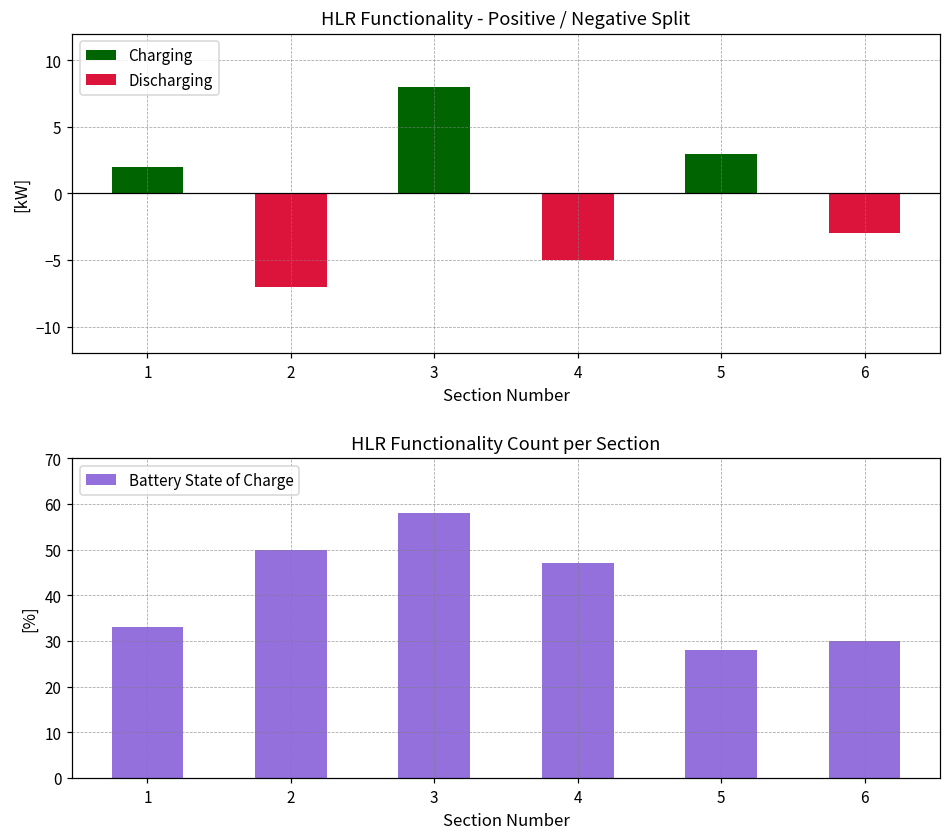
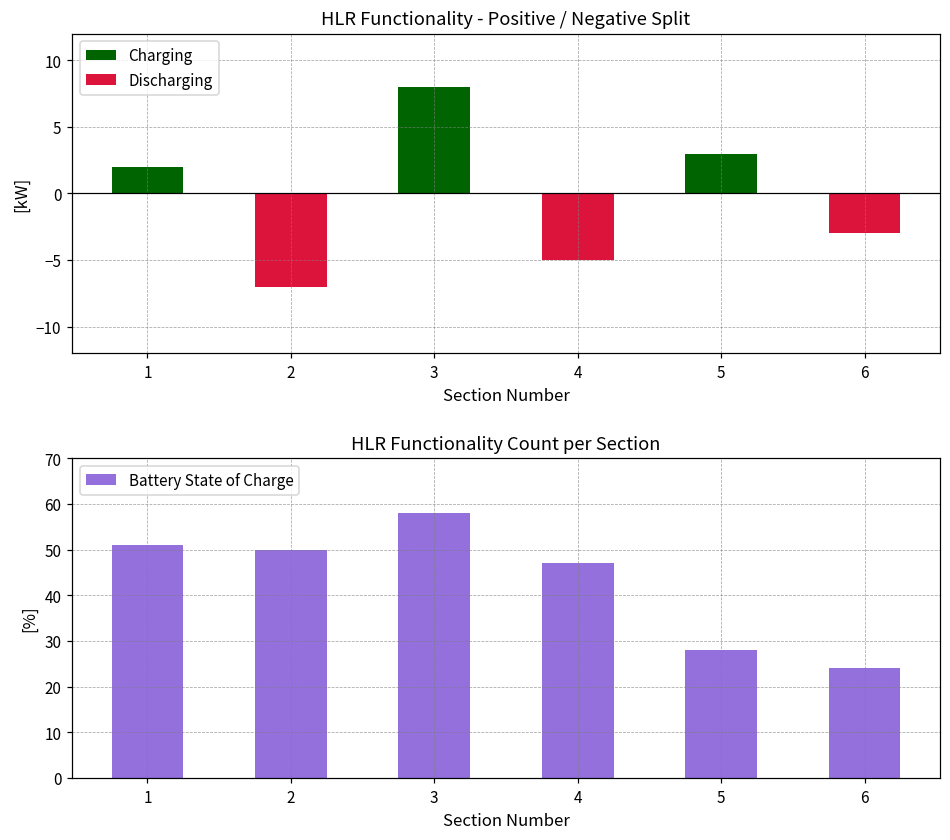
  {
    "HLR Functionality - Positive / Negative Split": {
      "Charging": {
        "1": 2.0,
        "2": 0.0,
        "3": 8.0,
        "4": 0.0,
        "5": 3.0,
        "6": 0.0
      },
      "Discharging": {
        "1": 0.0,
        "2": -7.0,
        "3": 0.0,
        "4": -5.0,
        "5": 0.0,
        "6": -3.0
      }
    },
    "HLR Functionality Count per Section": {
-     "1": 33,
+     "1": 51,
      "2": 50,
      "3": 58,
      "4": 47,
      "5": 28,
-     "6": 30
+     "6": 24
    }
  }
